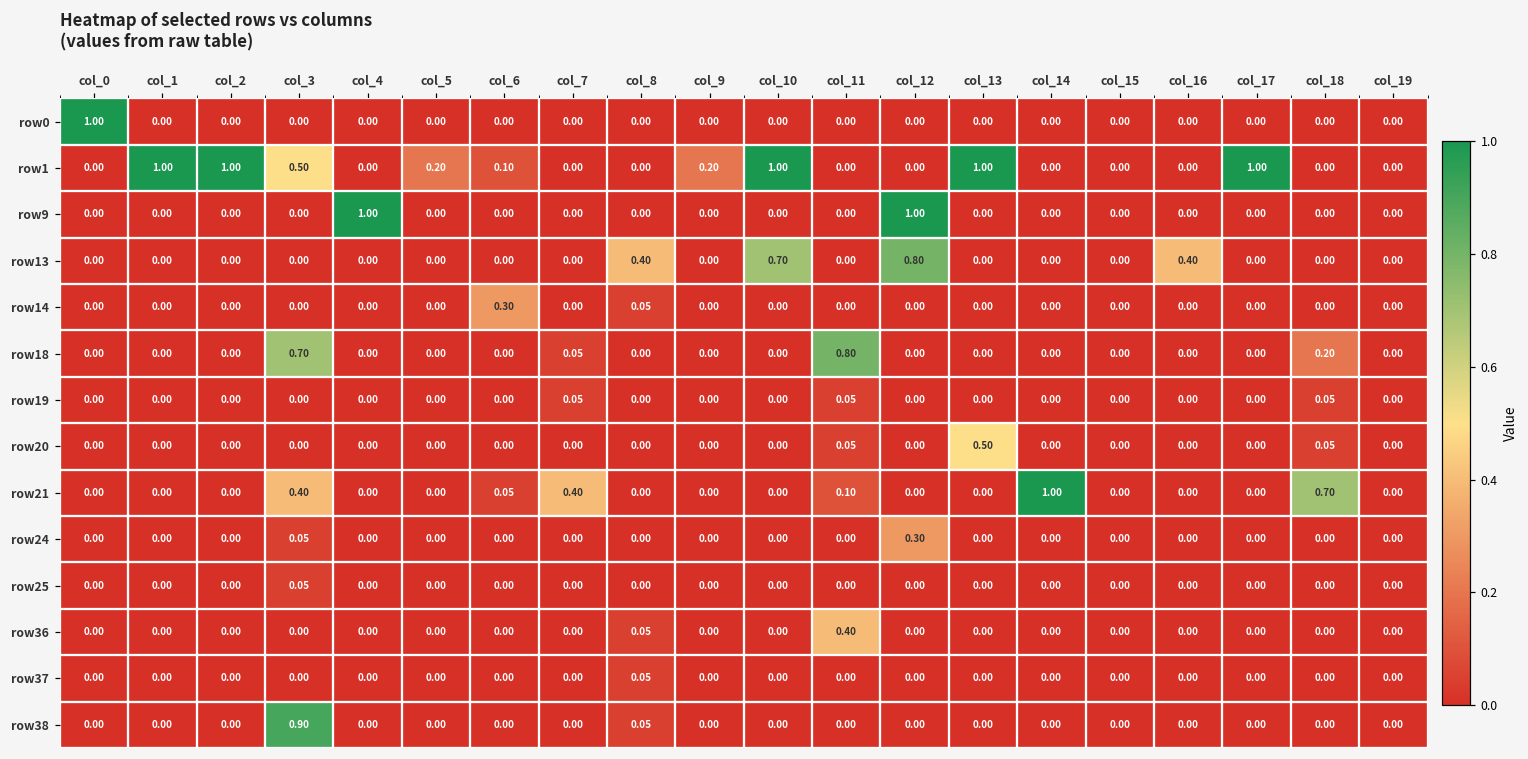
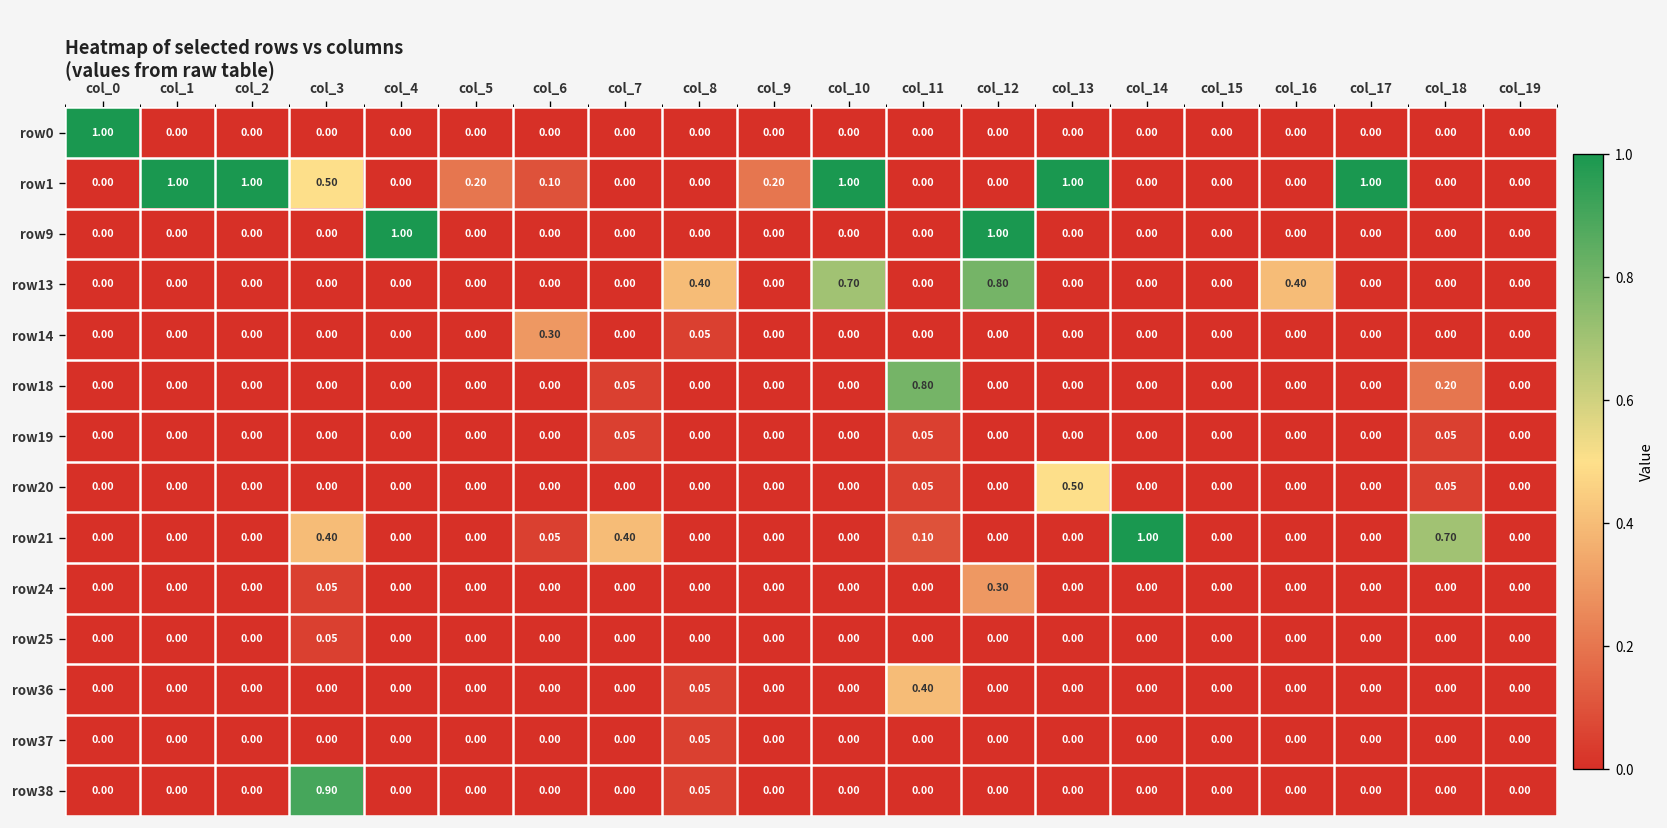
  {
    "row18": {
      "col_0": 0.00,
      "col_1": 0.00,
      "col_2": 0.00,
-     "col_3": 0.70,
+     "col_3": 0.00,
      "col_4": 0.00,
      "col_5": 0.00,
      "col_6": 0.00,
      "col_7": 0.05,
      "col_8": 0.00,
      "col_9": 0.00,
      "col_10": 0.00,
      "col_11": 0.80,
      "col_12": 0.00,
      "col_13": 0.00,
      "col_14": 0.00,
      "col_15": 0.00,
      "col_16": 0.00,
      "col_17": 0.00,
      "col_18": 0.20,
      "col_19": 0.00
    }
  }
